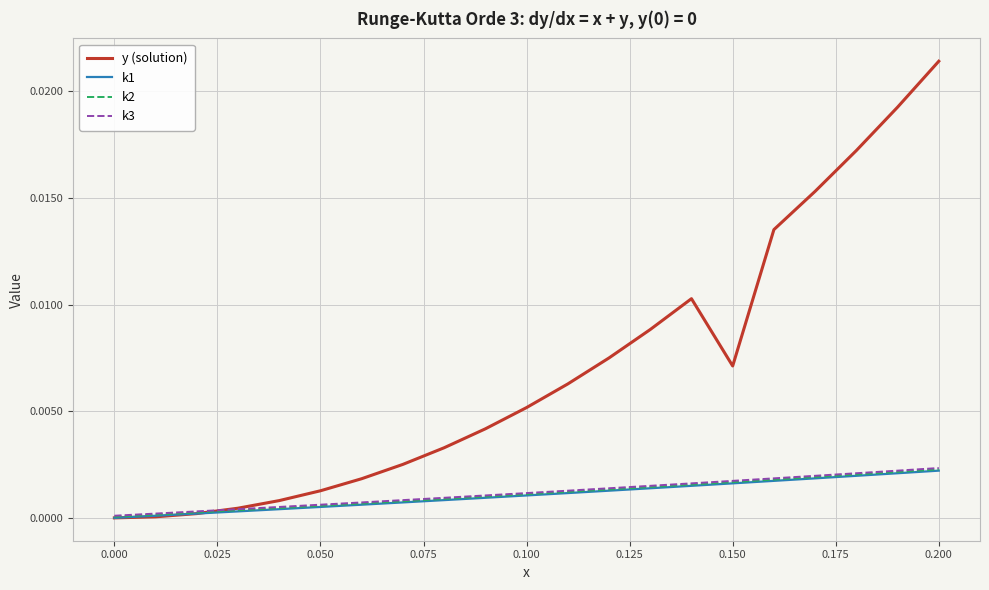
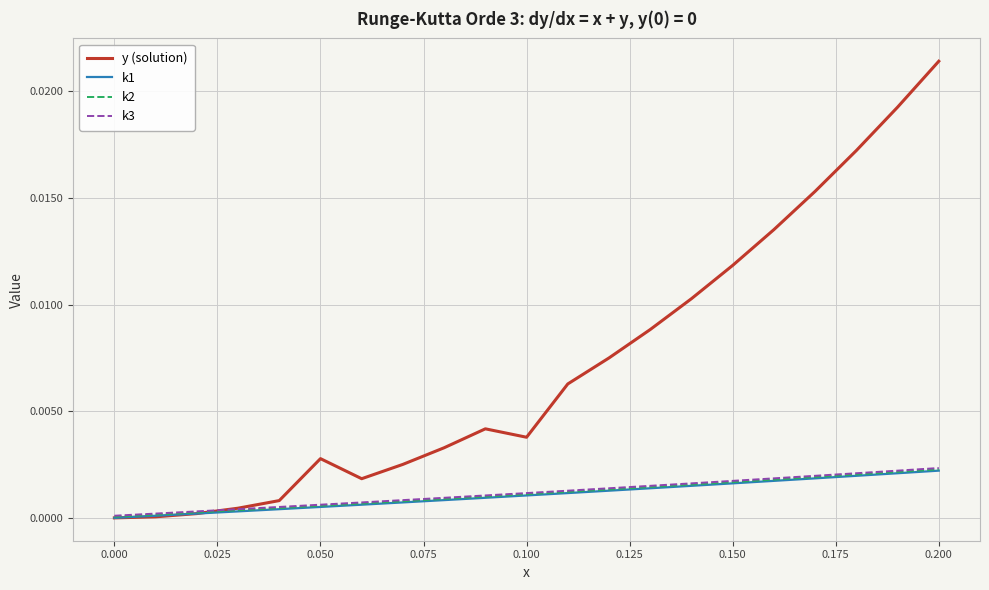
  {
    "y (solution)": {
-     "0.050": 0.0013,
-     "0.100": 0.0052,
-     "0.150": 0.0071,
+     "0.050": 0.0028,
+     "0.100": 0.0038,
+     "0.150": 0.0118,
      "0.200": 0.0214
    }
  }
